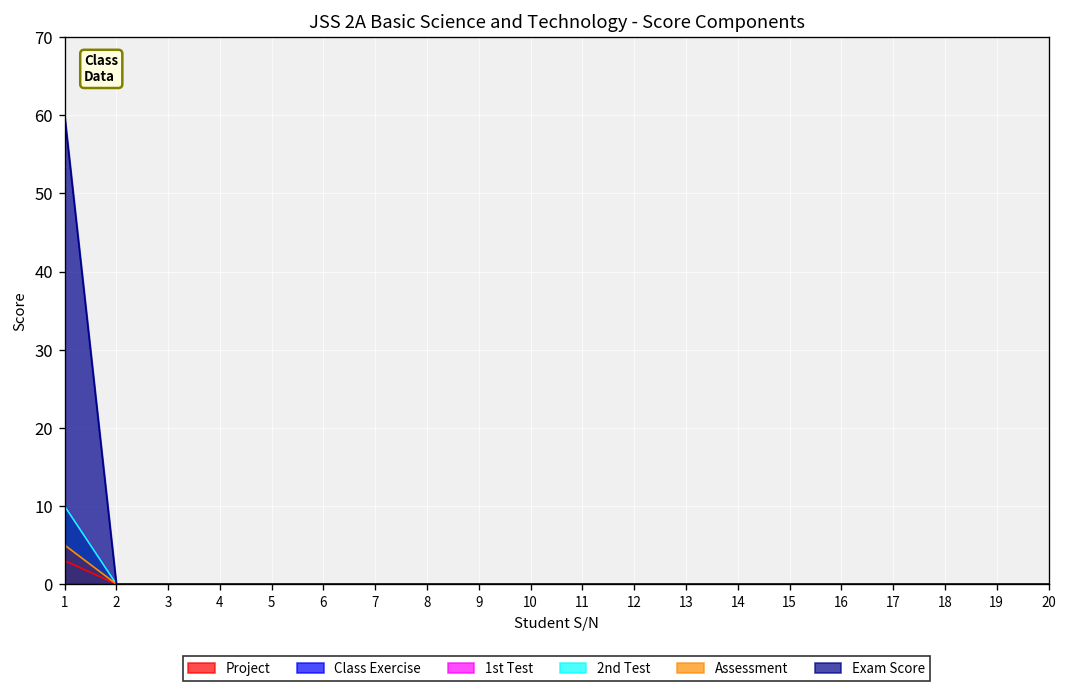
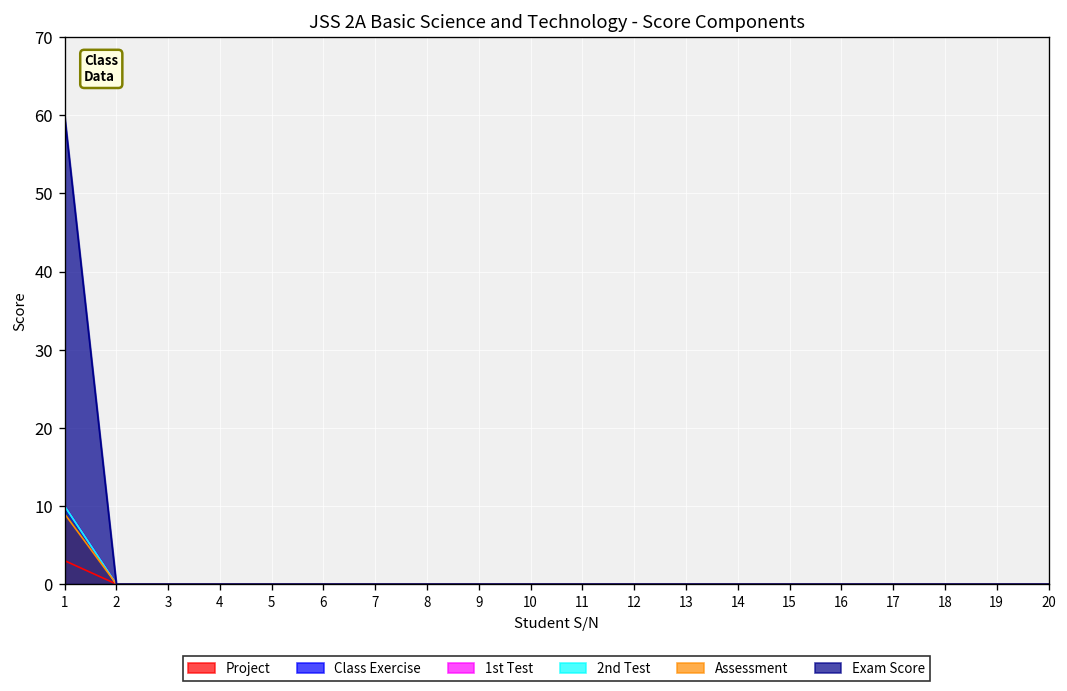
  {
    "Project": {
      "1": 3
    },
    "2nd Test": {
      "1": 10
    },
    "Assessment": {
-     "1": 5
+     "1": 9
    },
    "Exam Score": {
      "1": 60
    }
  }
